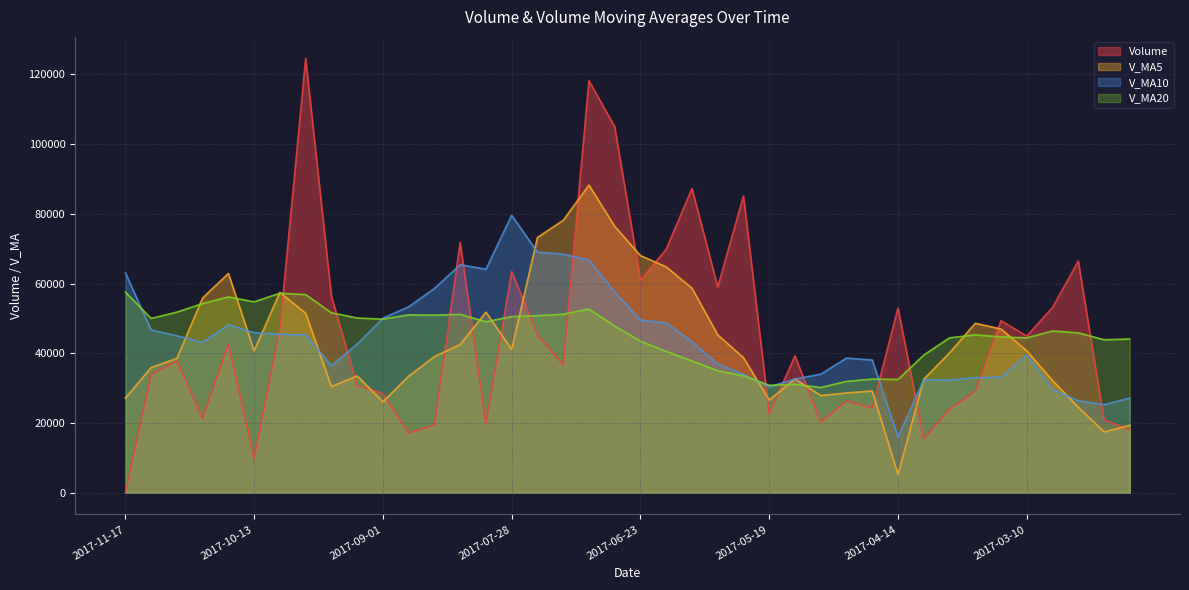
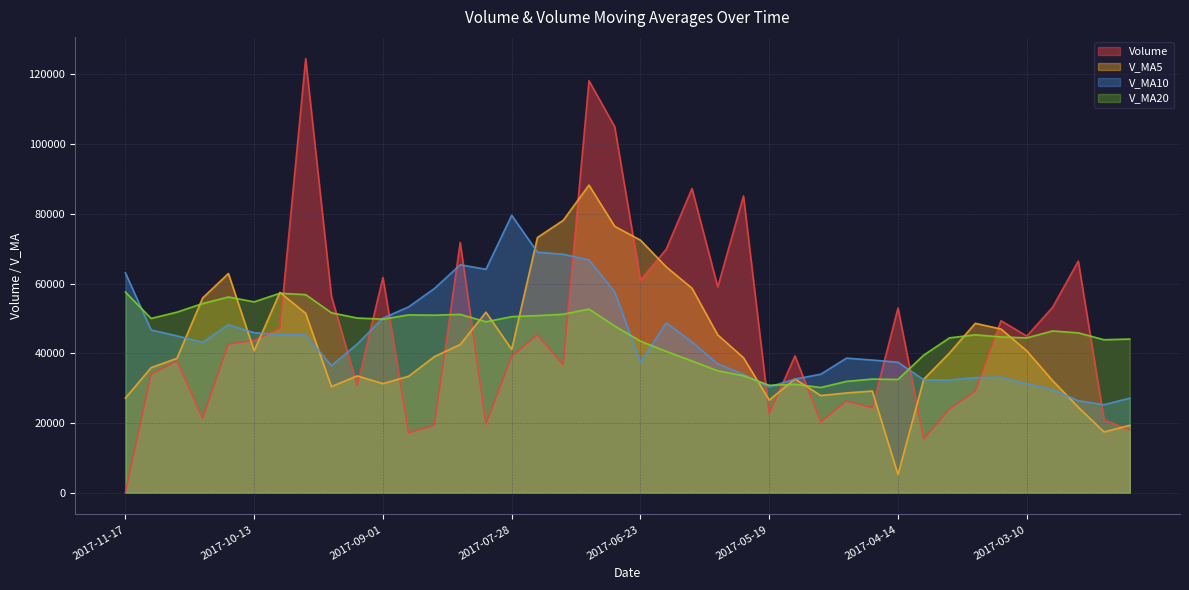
  {
    "Volume": {
      "2017-11-17": 0,
-     "2017-10-13": 10000,
-     "2017-09-01": 28000,
-     "2017-07-28": 64000,
+     "2017-10-13": 44000,
+     "2017-09-01": 62000,
+     "2017-07-28": 39000,
      "2017-06-23": 61000,
      "2017-05-19": 23000,
      "2017-04-14": 53000
    },
    "V_MA5": {
      "2017-11-17": 27000,
      "2017-10-13": 41000,
-     "2017-09-01": 26000,
+     "2017-09-01": 31000,
      "2017-07-28": 41000,
-     "2017-06-23": 68000,
+     "2017-06-23": 72000,
      "2017-05-19": 27000,
      "2017-04-14": 5000,
      "2017-03-10": 41000
    },
    "V_MA10": {
      "2017-11-17": 63000,
      "2017-10-13": 46000,
      "2017-07-28": 80000,
-     "2017-06-23": 50000,
-     "2017-04-14": 16000,
-     "2017-03-10": 40000
+     "2017-06-23": 37000,
+     "2017-04-14": 37000,
+     "2017-03-10": 31000
    },
    "V_MA20": {
      "2017-11-17": 58000,
      "2017-10-13": 55000,
      "2017-07-28": 51000,
      "2017-06-23": 43000,
      "2017-04-14": 33000
    }
  }
